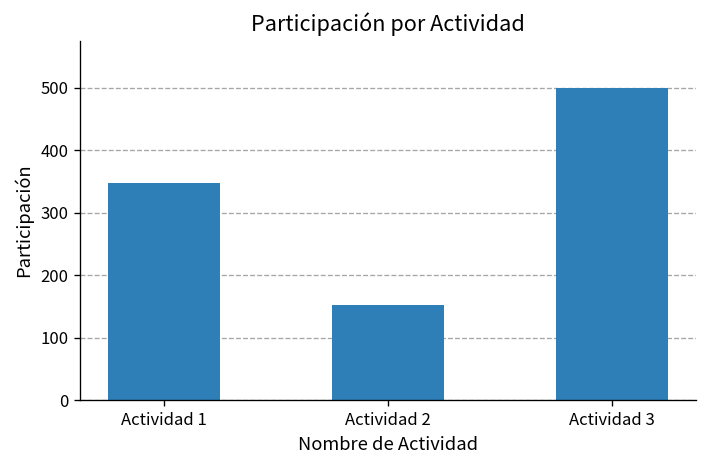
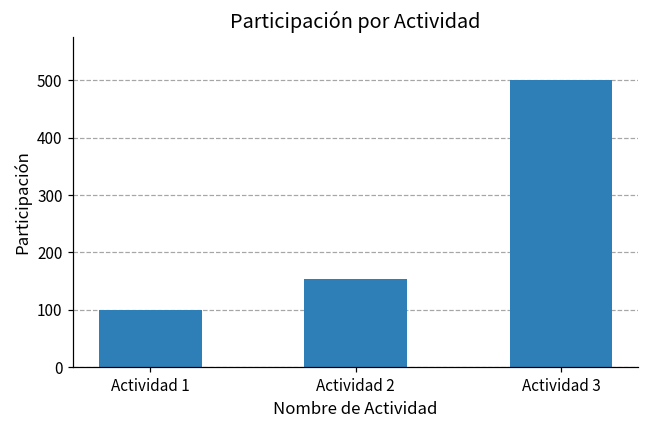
  {
-   "Actividad 1": 350,
+   "Actividad 1": 100,
    "Actividad 2": 150,
    "Actividad 3": 500
  }
